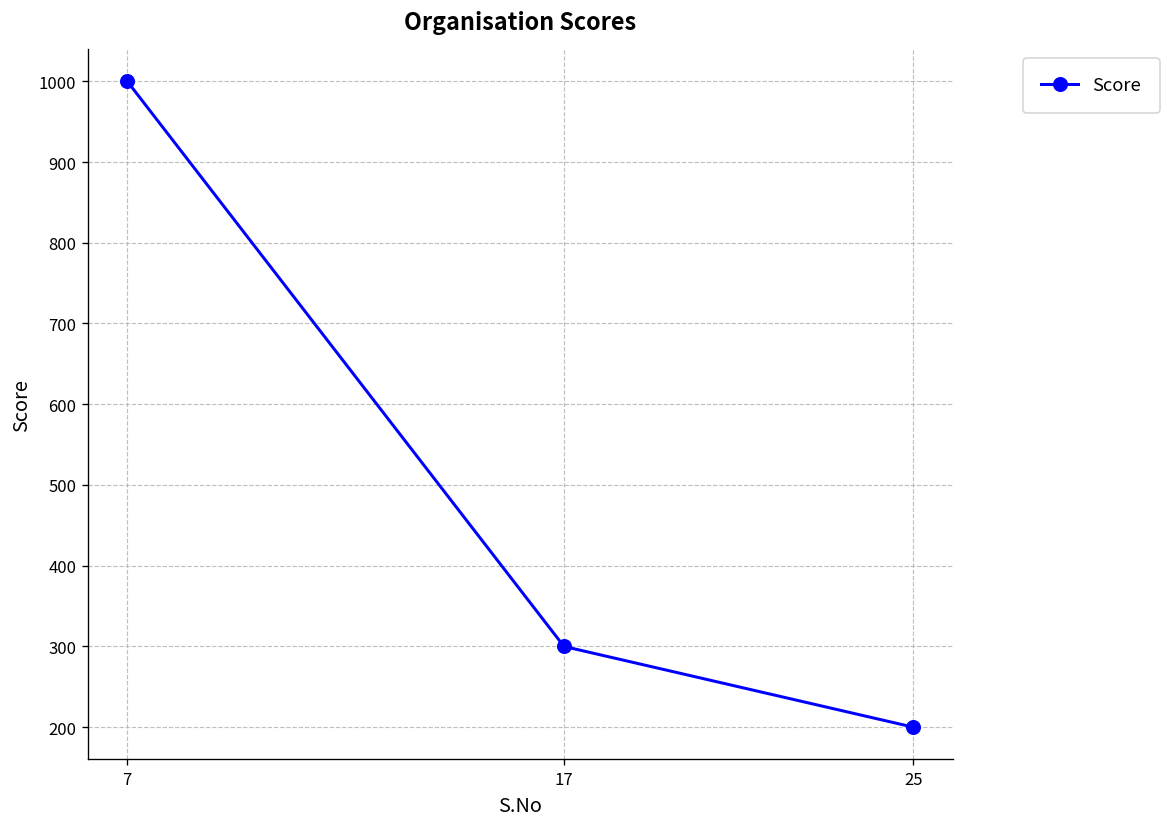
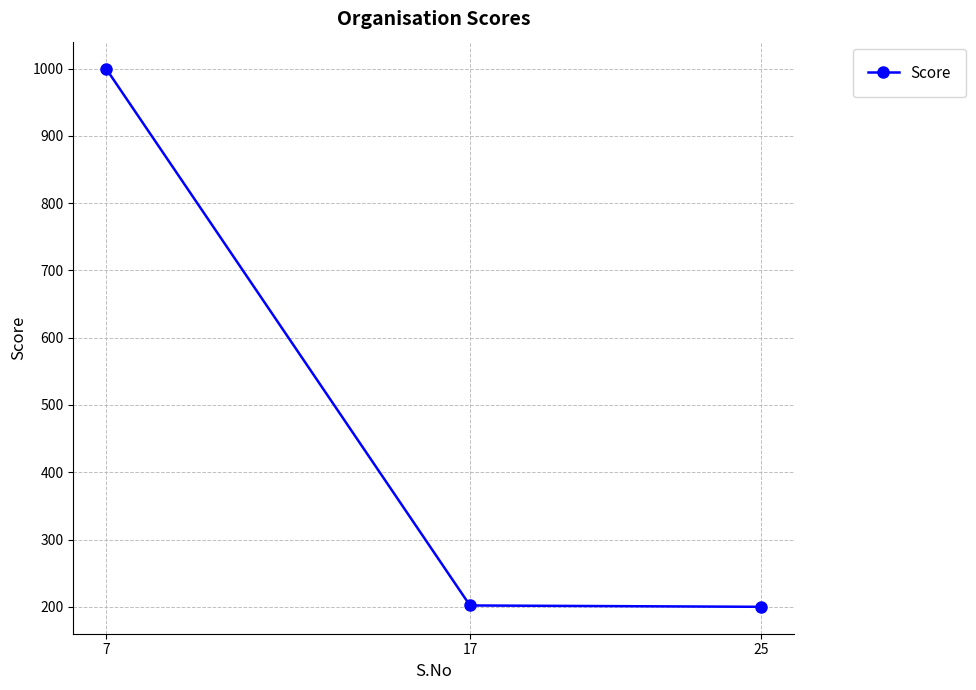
  {
    "7": 1000,
-   "17": 300,
+   "17": 200,
    "25": 200
  }
